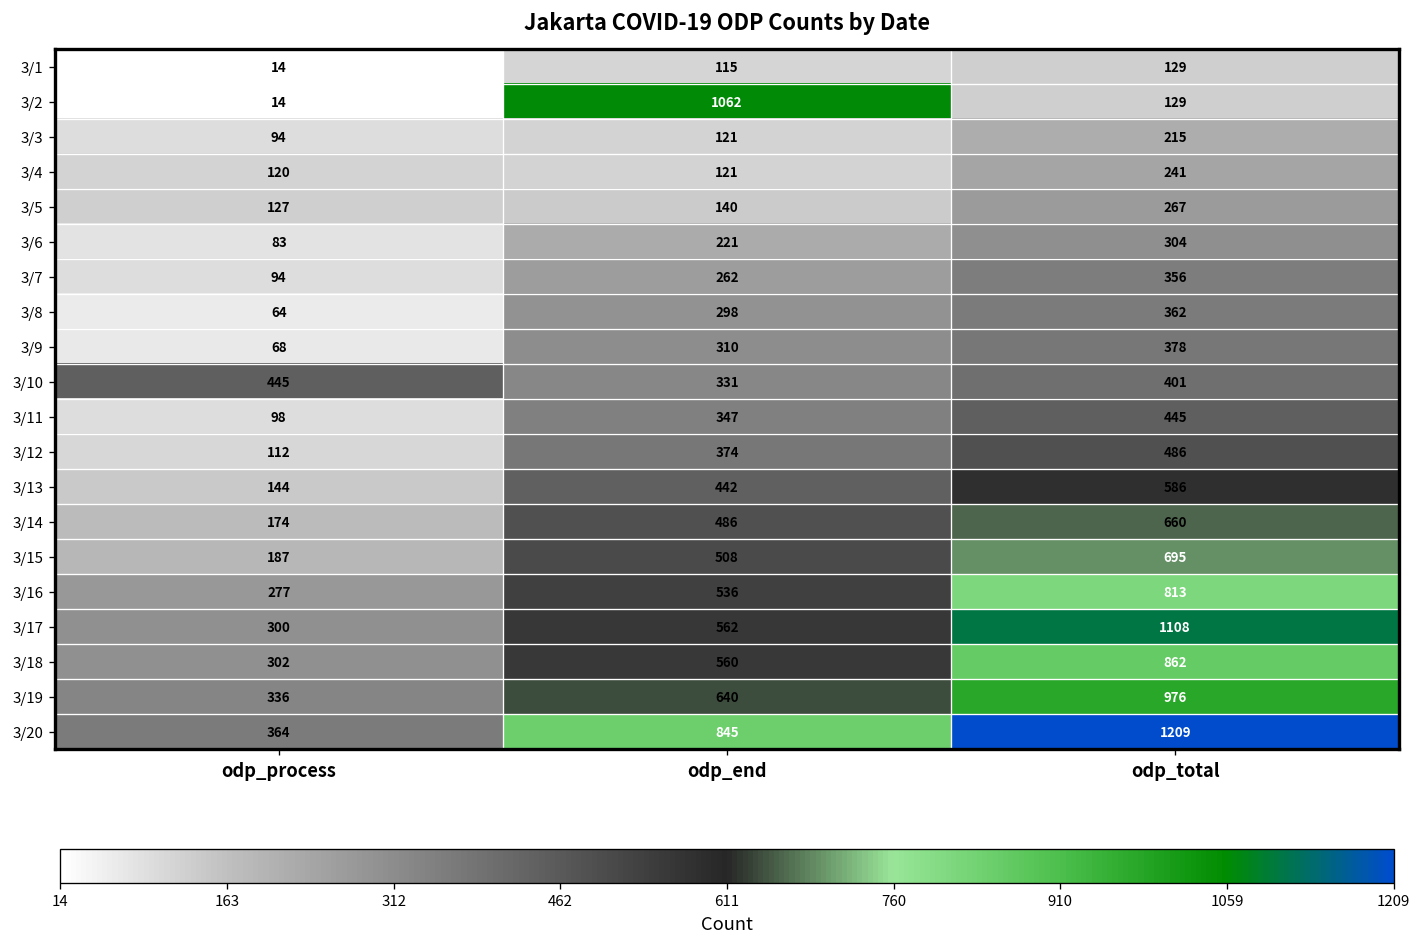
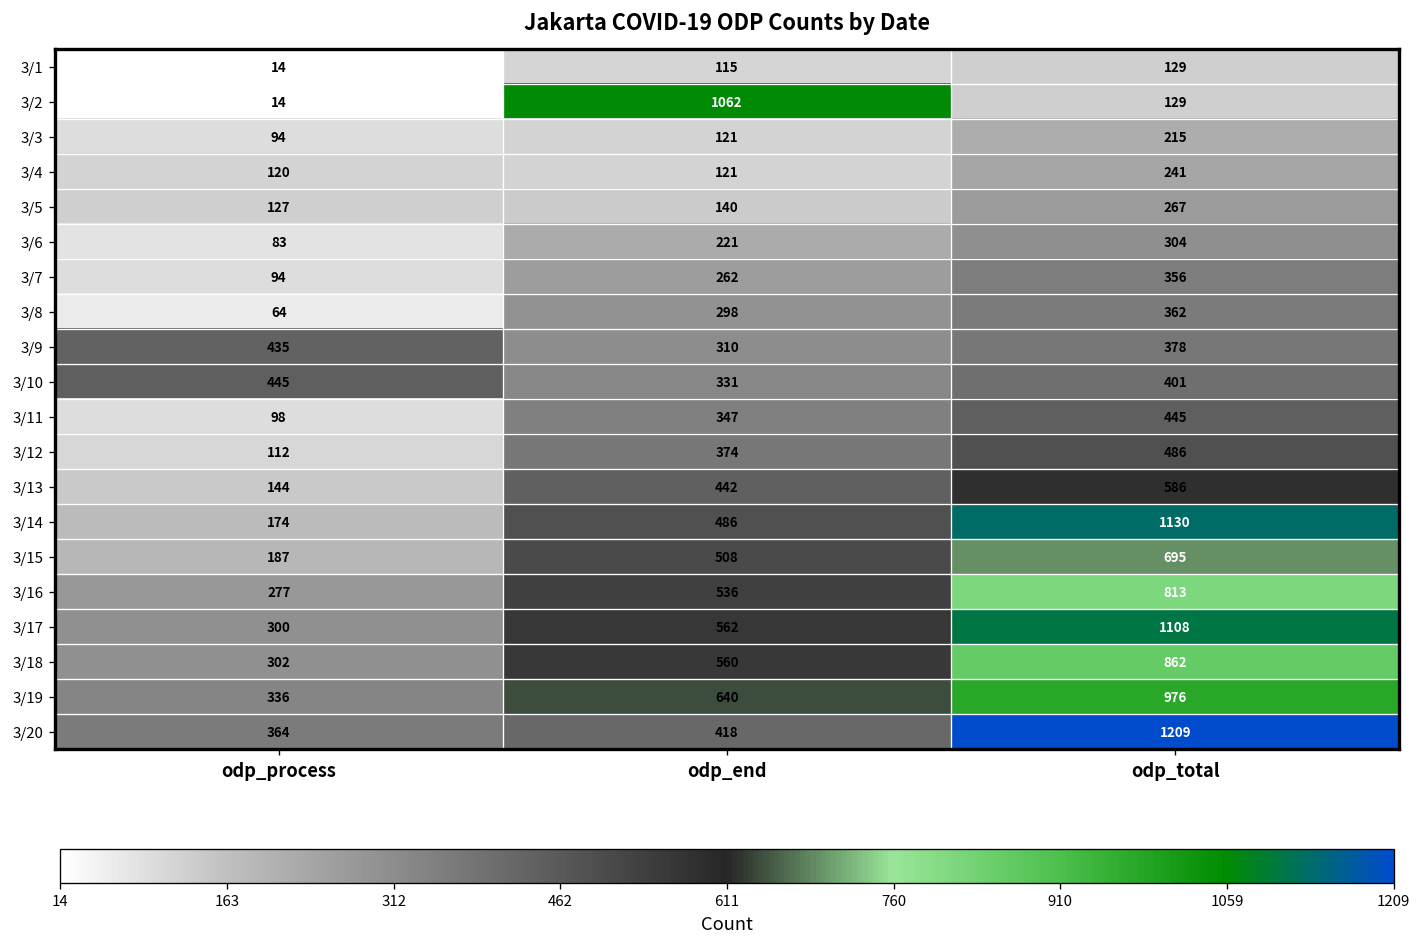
  {
    "3/1": {
      "odp_process": 14,
      "odp_end": 115,
      "odp_total": 129
    },
    "3/2": {
      "odp_process": 14,
      "odp_end": 1062,
      "odp_total": 129
    },
    "3/3": {
      "odp_process": 94,
      "odp_end": 121,
      "odp_total": 215
    },
    "3/4": {
      "odp_process": 120,
      "odp_end": 121,
      "odp_total": 241
    },
    "3/5": {
      "odp_process": 127,
      "odp_end": 140,
      "odp_total": 267
    },
    "3/6": {
      "odp_process": 83,
      "odp_end": 221,
      "odp_total": 304
    },
    "3/7": {
      "odp_process": 94,
      "odp_end": 262,
      "odp_total": 356
    },
    "3/8": {
      "odp_process": 64,
      "odp_end": 298,
      "odp_total": 362
    },
    "3/9": {
-     "odp_process": 68,
+     "odp_process": 435,
      "odp_end": 310,
      "odp_total": 378
    },
    "3/10": {
      "odp_process": 445,
      "odp_end": 331,
      "odp_total": 401
    },
    "3/11": {
      "odp_process": 98,
      "odp_end": 347,
      "odp_total": 445
    },
    "3/12": {
      "odp_process": 112,
      "odp_end": 374,
      "odp_total": 486
    },
    "3/13": {
      "odp_process": 144,
      "odp_end": 442
    },
    "3/14": {
      "odp_process": 174,
      "odp_end": 486,
-     "odp_total": 660
+     "odp_total": 1130
    },
    "3/15": {
      "odp_process": 187,
      "odp_end": 508,
      "odp_total": 695
    },
    "3/16": {
      "odp_process": 277,
      "odp_end": 536,
      "odp_total": 813
    },
    "3/17": {
      "odp_process": 300,
      "odp_end": 562,
      "odp_total": 1108
    },
    "3/18": {
      "odp_process": 302,
      "odp_end": 560,
      "odp_total": 862
    },
    "3/19": {
      "odp_process": 336,
      "odp_end": 640,
      "odp_total": 976
    },
    "3/20": {
      "odp_process": 364,
-     "odp_end": 845,
+     "odp_end": 418,
      "odp_total": 1209
    }
  }
